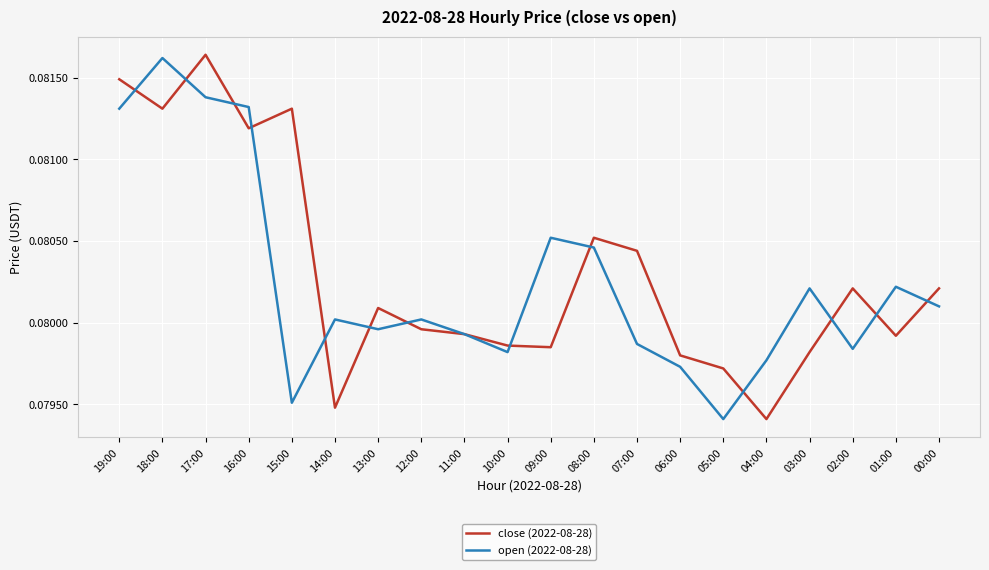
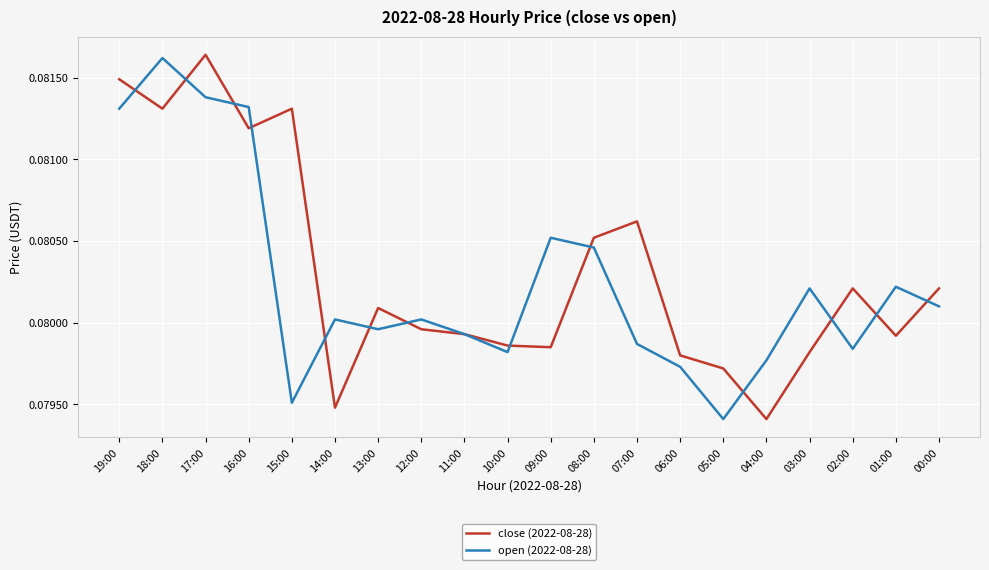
  {
    "close (2022-08-28)": {
      "19:00": 0.08149,
      "18:00": 0.08131,
      "17:00": 0.08164,
      "16:00": 0.08119,
      "15:00": 0.08131,
      "14:00": 0.07948,
      "13:00": 0.08009,
      "12:00": 0.07996,
      "10:00": 0.07986,
      "09:00": 0.07985,
      "08:00": 0.08052,
-     "07:00": 0.08044,
+     "07:00": 0.08062,
      "06:00": 0.07980,
      "05:00": 0.07972,
      "04:00": 0.07941,
      "03:00": 0.07982,
      "02:00": 0.08021,
      "01:00": 0.07992,
      "00:00": 0.08021
    },
    "open (2022-08-28)": {
      "19:00": 0.08131,
      "18:00": 0.08162,
      "17:00": 0.08138,
      "16:00": 0.08132,
      "15:00": 0.07951,
      "14:00": 0.08002,
      "13:00": 0.07996,
      "12:00": 0.08002,
      "10:00": 0.07982,
      "09:00": 0.08052,
      "08:00": 0.08046,
      "07:00": 0.07987,
      "06:00": 0.07973,
      "05:00": 0.07941,
      "04:00": 0.07977,
      "03:00": 0.08021,
      "02:00": 0.07984,
      "01:00": 0.08022,
      "00:00": 0.08010
    }
  }
